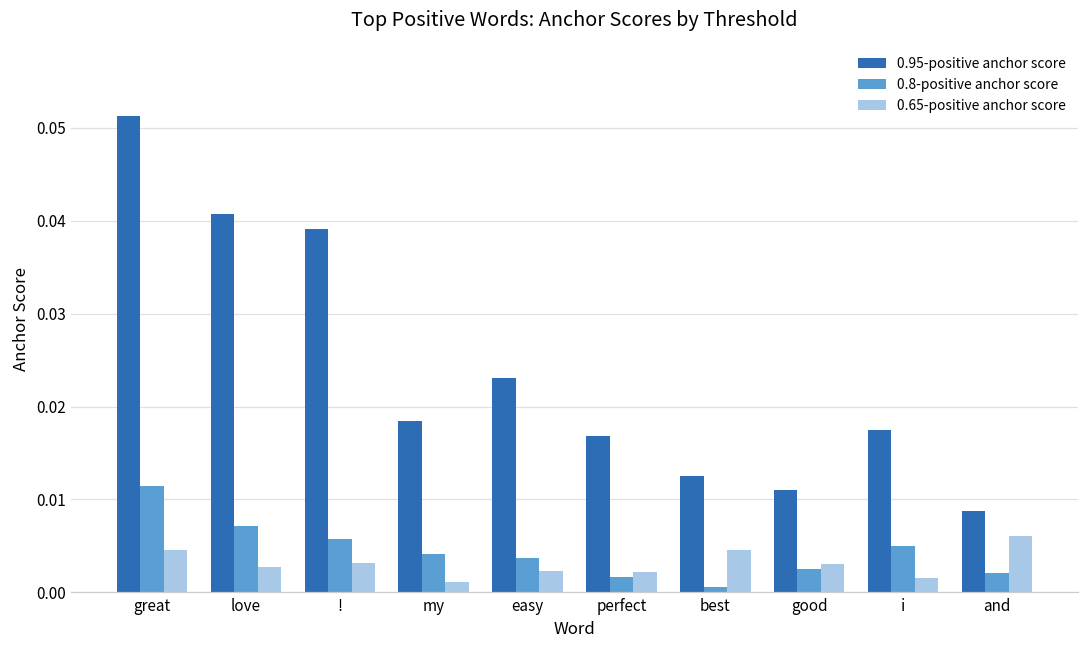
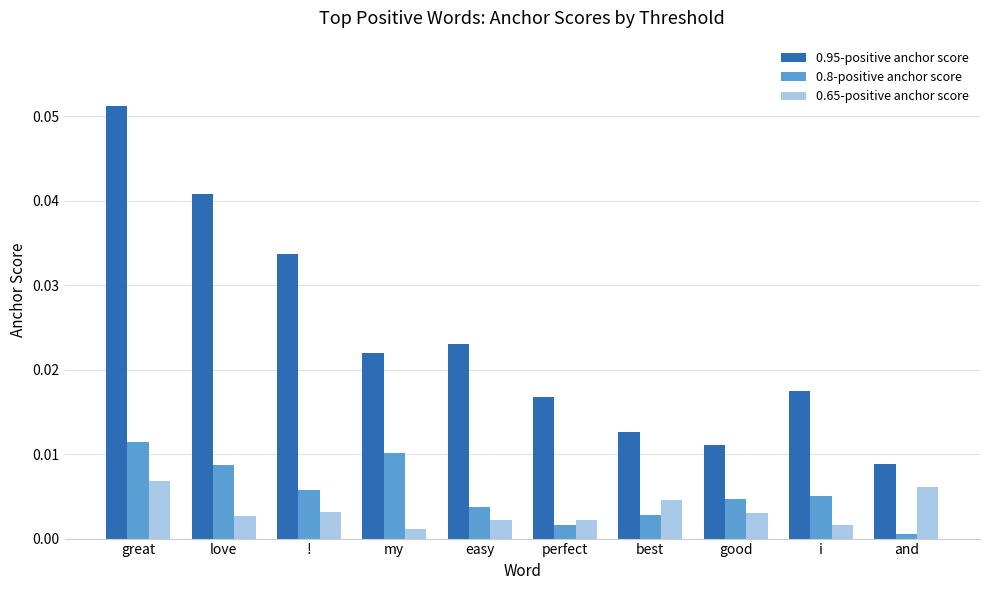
  {
    "0.95-positive anchor score": {
      "great": 0.051,
      "love": 0.041,
-     "!": 0.039,
-     "my": 0.018,
+     "!": 0.034,
+     "my": 0.022,
      "easy": 0.023,
      "perfect": 0.017,
      "best": 0.013,
      "good": 0.011,
      "i": 0.017,
      "and": 0.009
    },
    "0.8-positive anchor score": {
      "great": 0.011,
-     "love": 0.007,
+     "love": 0.009,
      "!": 0.006,
-     "my": 0.004,
+     "my": 0.010,
      "easy": 0.004,
      "perfect": 0.002,
-     "best": 0.001,
-     "good": 0.003,
+     "best": 0.003,
+     "good": 0.005,
      "i": 0.005,
-     "and": 0.002
+     "and": 0.001
    },
    "0.65-positive anchor score": {
-     "great": 0.005,
+     "great": 0.007,
      "love": 0.003,
      "!": 0.003,
      "my": 0.001,
      "easy": 0.002,
      "perfect": 0.002,
      "best": 0.005,
      "good": 0.003,
      "i": 0.002,
      "and": 0.006
    }
  }
